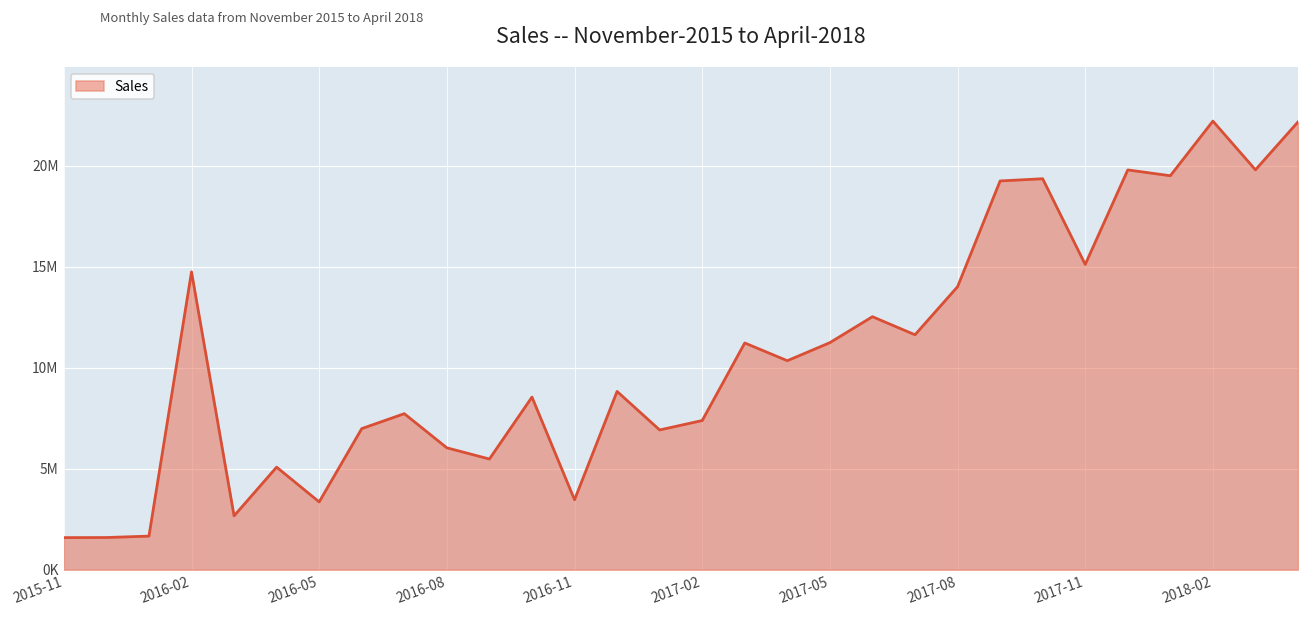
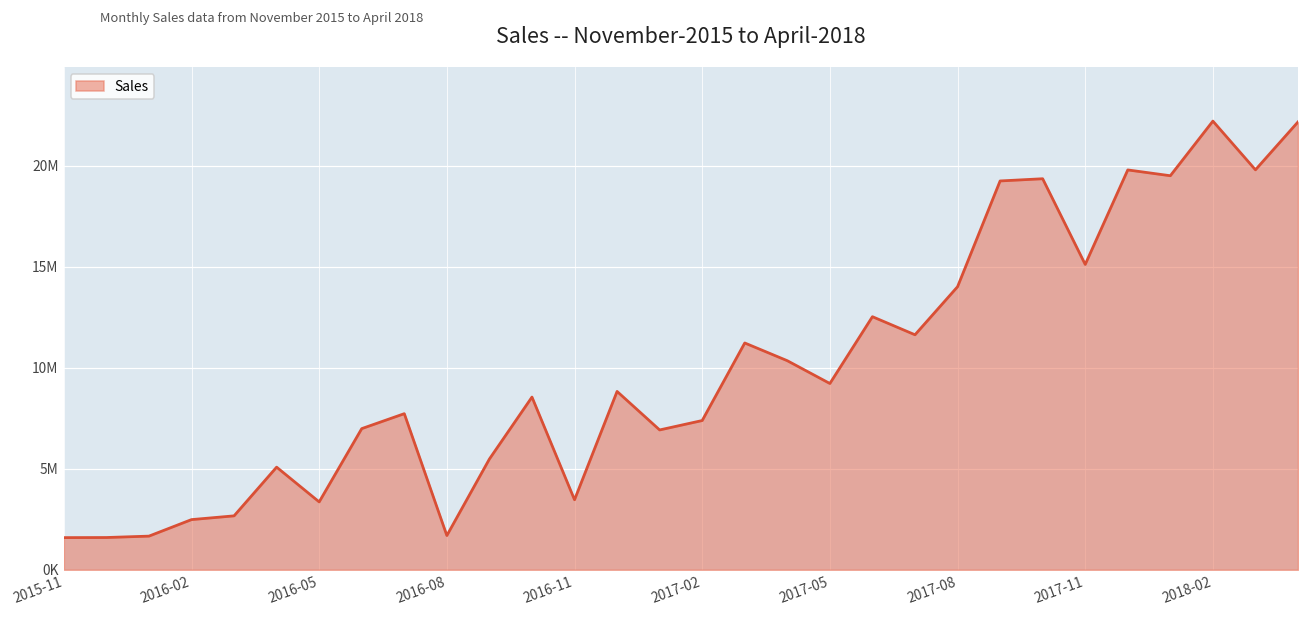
  {
    "2015-11": 1600000,
-   "2016-02": 14800000,
+   "2016-02": 2500000,
    "2016-05": 3400000,
-   "2016-08": 6000000,
+   "2016-08": 1700000,
    "2016-11": 3500000,
    "2017-02": 7400000,
-   "2017-05": 11200000,
+   "2017-05": 9200000,
    "2017-08": 14000000,
    "2017-11": 15100000,
    "2018-02": 22200000
  }
